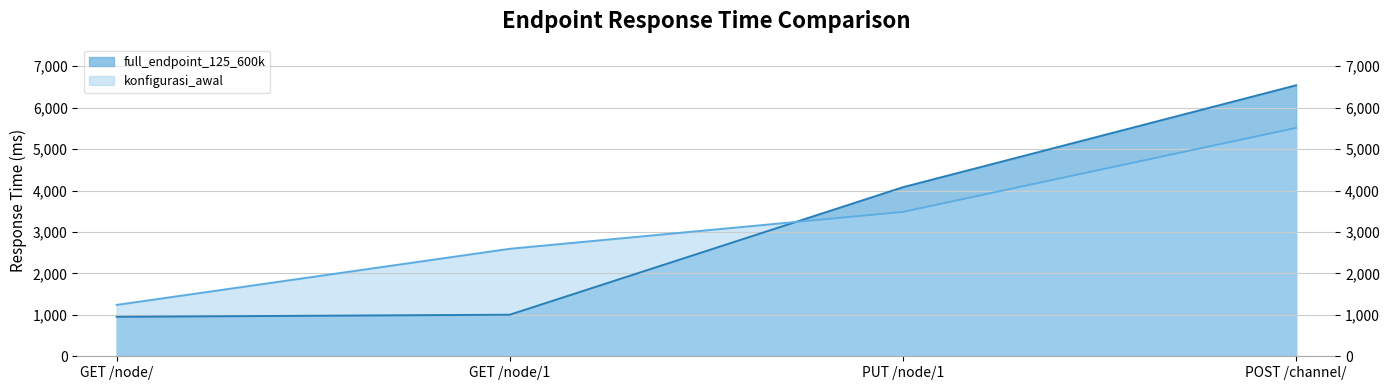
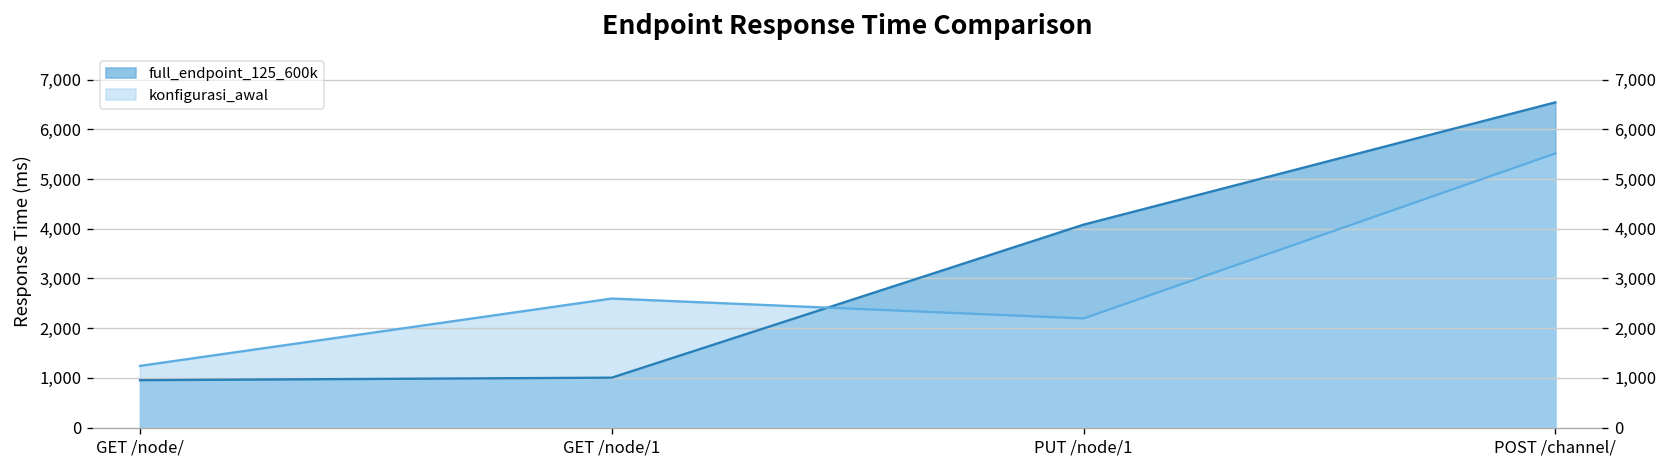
  {
    "full_endpoint_125_600k": {
      "GET /node/": "1,000",
      "GET /node/1": "1,000",
      "PUT /node/1": "4,100",
      "POST /channel/": "6,500"
    },
    "konfigurasi_awal": {
      "GET /node/": "1,200",
      "GET /node/1": "2,600",
-     "PUT /node/1": "3,500",
+     "PUT /node/1": "2,200",
      "POST /channel/": "5,500"
    }
  }
